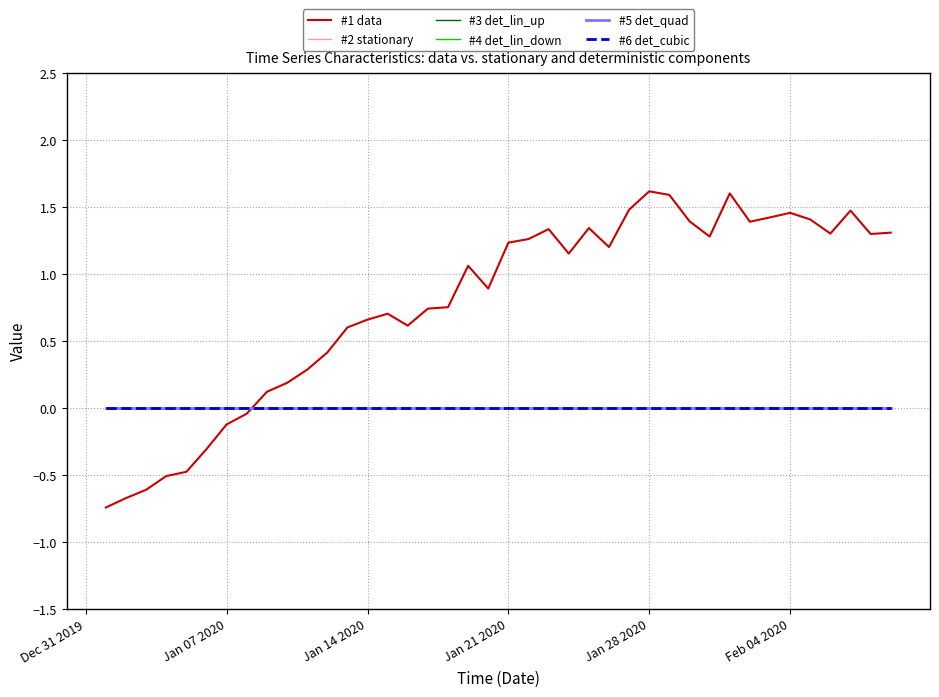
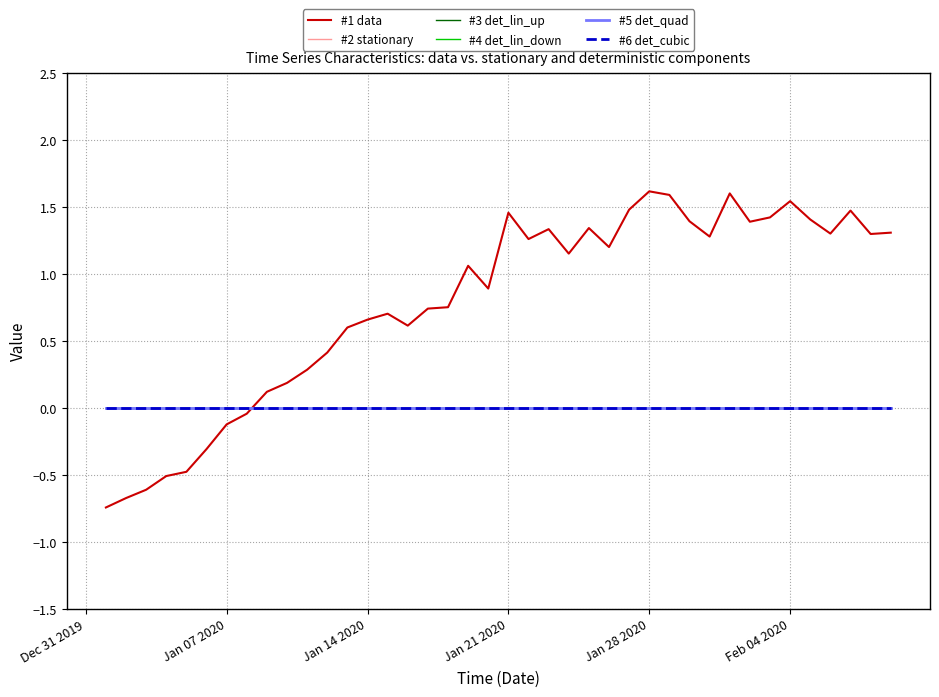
  {
    "#1 data": {
      "Jan 07 2020": -0.12,
      "Jan 14 2020": 0.66,
-     "Jan 21 2020": 1.23,
+     "Jan 21 2020": 1.46,
      "Jan 28 2020": 1.62,
-     "Feb 04 2020": 1.46
+     "Feb 04 2020": 1.54
    },
    "#6 det_cubic": {
      "Jan 07 2020": 0.00,
      "Jan 14 2020": 0.00,
      "Jan 21 2020": 0.00,
      "Jan 28 2020": 0.00,
      "Feb 04 2020": 0.00
    }
  }
